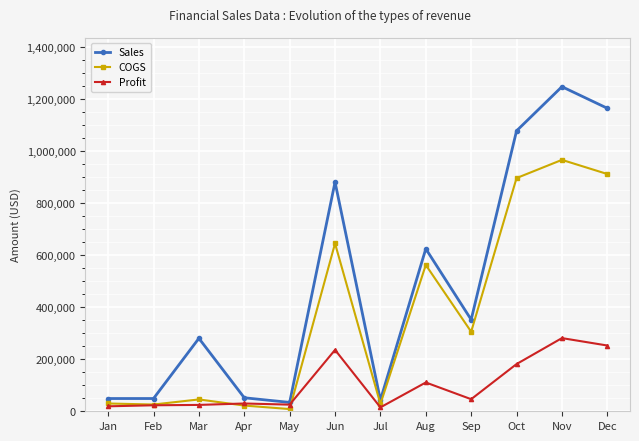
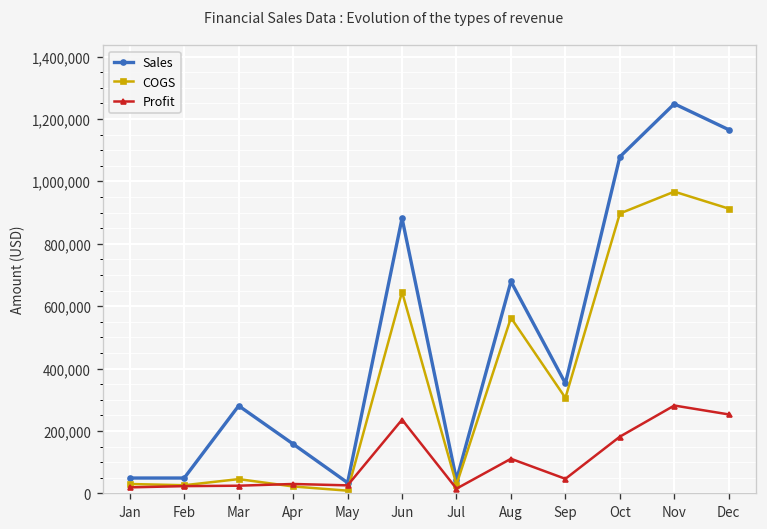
  {
    "Sales": {
      "Jan": "50,000",
      "Feb": "50,000",
      "Mar": "280,000",
-     "Apr": "50,000",
+     "Apr": "160,000",
      "Jun": "880,000",
      "Jul": "40,000",
-     "Aug": "620,000",
+     "Aug": "680,000",
      "Sep": "350,000",
      "Oct": "1,080,000",
      "Nov": "1,250,000",
      "Dec": "1,170,000"
    },
    "COGS": {
      "Jan": "30,000",
      "Mar": "50,000",
      "May": "10,000",
      "Jun": "650,000",
      "Jul": "30,000",
      "Aug": "560,000",
      "Sep": "310,000",
      "Oct": "900,000",
      "Nov": "970,000",
      "Dec": "910,000"
    },
    "Profit": {
      "Jan": "20,000",
      "Mar": "20,000",
      "Jun": "240,000",
      "Jul": "20,000",
      "Aug": "110,000",
      "Sep": "50,000",
      "Oct": "180,000",
      "Nov": "280,000",
      "Dec": "250,000"
    }
  }
